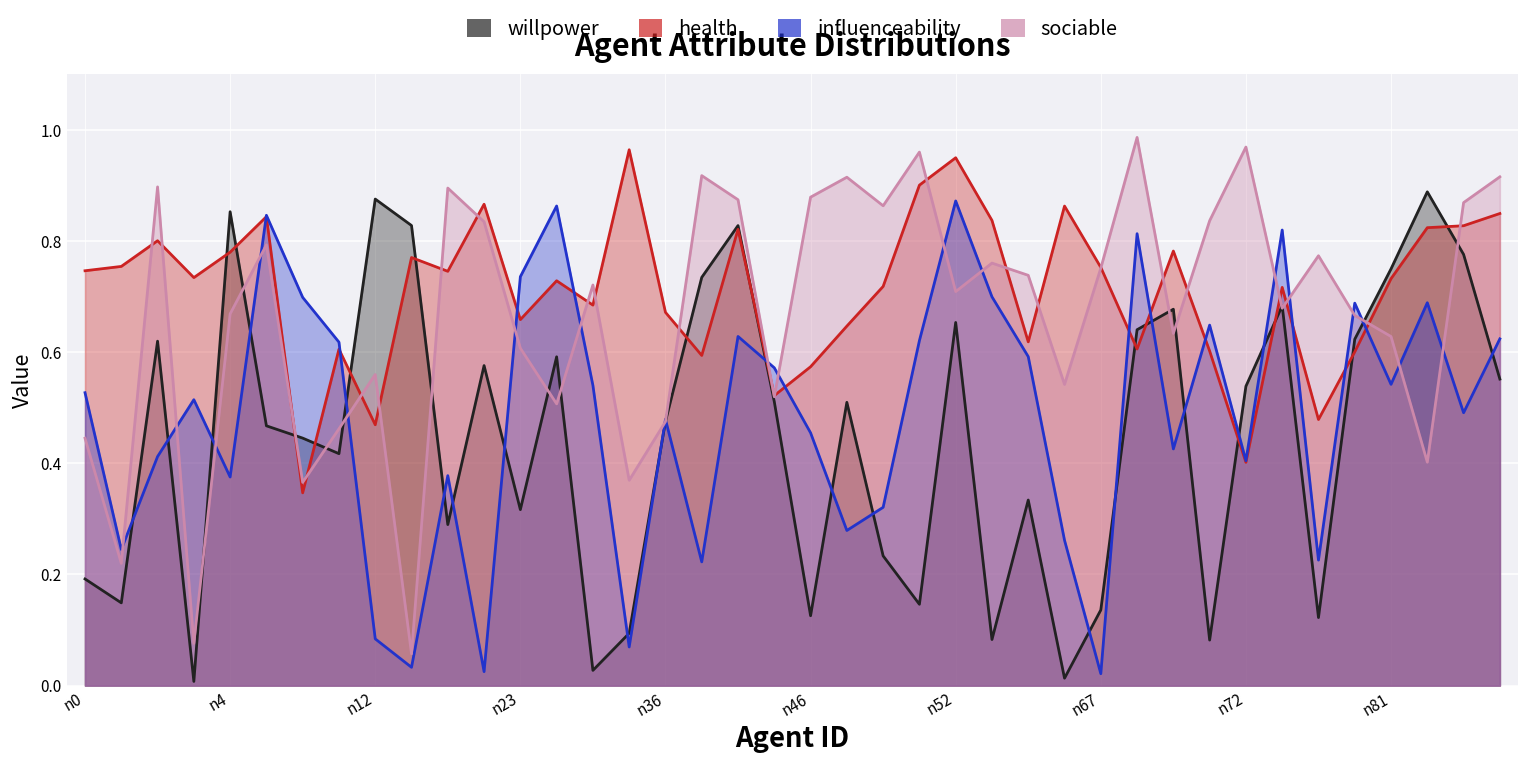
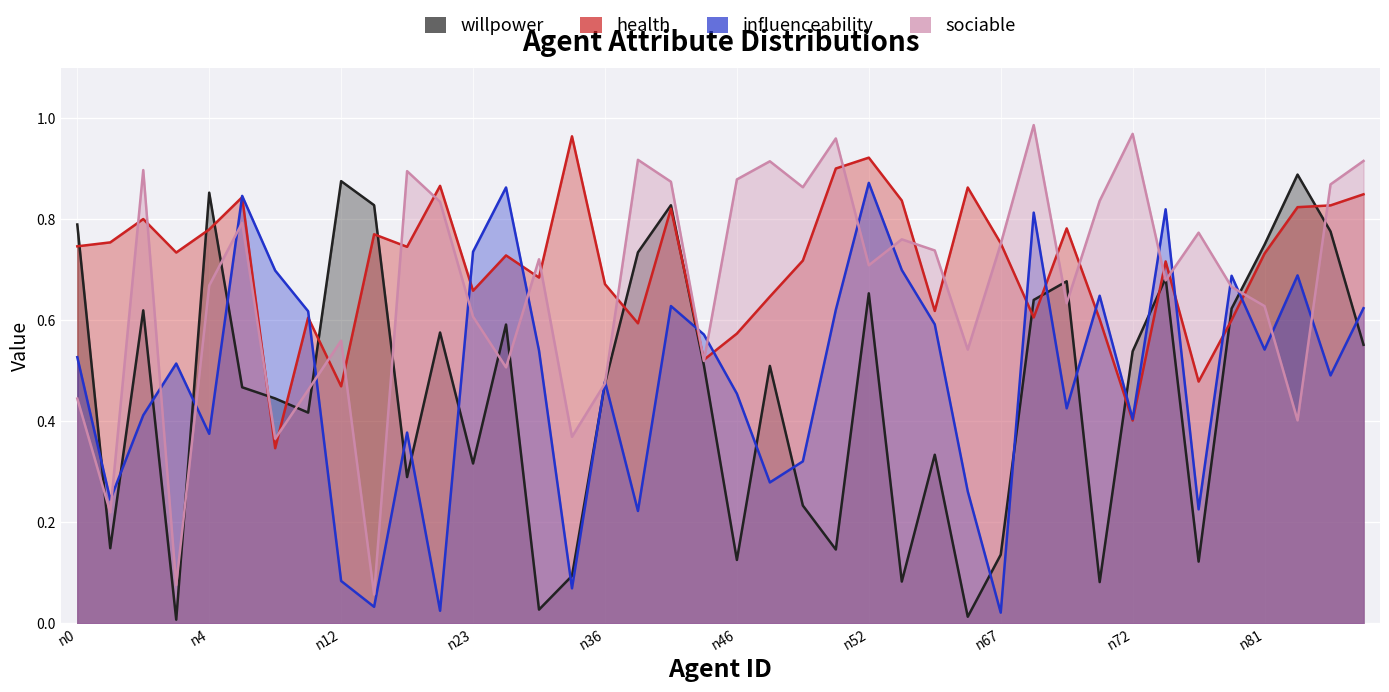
  {
    "willpower": {
-     "n0": 0.19,
+     "n0": 0.79,
      "n4": 0.85,
      "n12": 0.88,
      "n23": 0.32,
      "n46": 0.13,
      "n52": 0.65,
      "n67": 0.14,
      "n72": 0.54,
      "n81": 0.75
    },
    "health": {
      "n0": 0.75,
      "n4": 0.78,
      "n12": 0.47,
      "n23": 0.66,
      "n36": 0.67,
      "n46": 0.57,
-     "n52": 0.95,
+     "n52": 0.92,
      "n81": 0.73
    },
    "influenceability": {
      "n0": 0.53,
      "n4": 0.38,
      "n12": 0.08,
      "n23": 0.74,
      "n46": 0.45,
      "n52": 0.87,
      "n67": 0.02,
      "n81": 0.54
    },
    "sociable": {
      "n0": 0.45,
      "n4": 0.67,
      "n12": 0.56,
      "n23": 0.61,
      "n46": 0.88,
      "n52": 0.71,
      "n72": 0.97,
      "n81": 0.63
    }
  }
